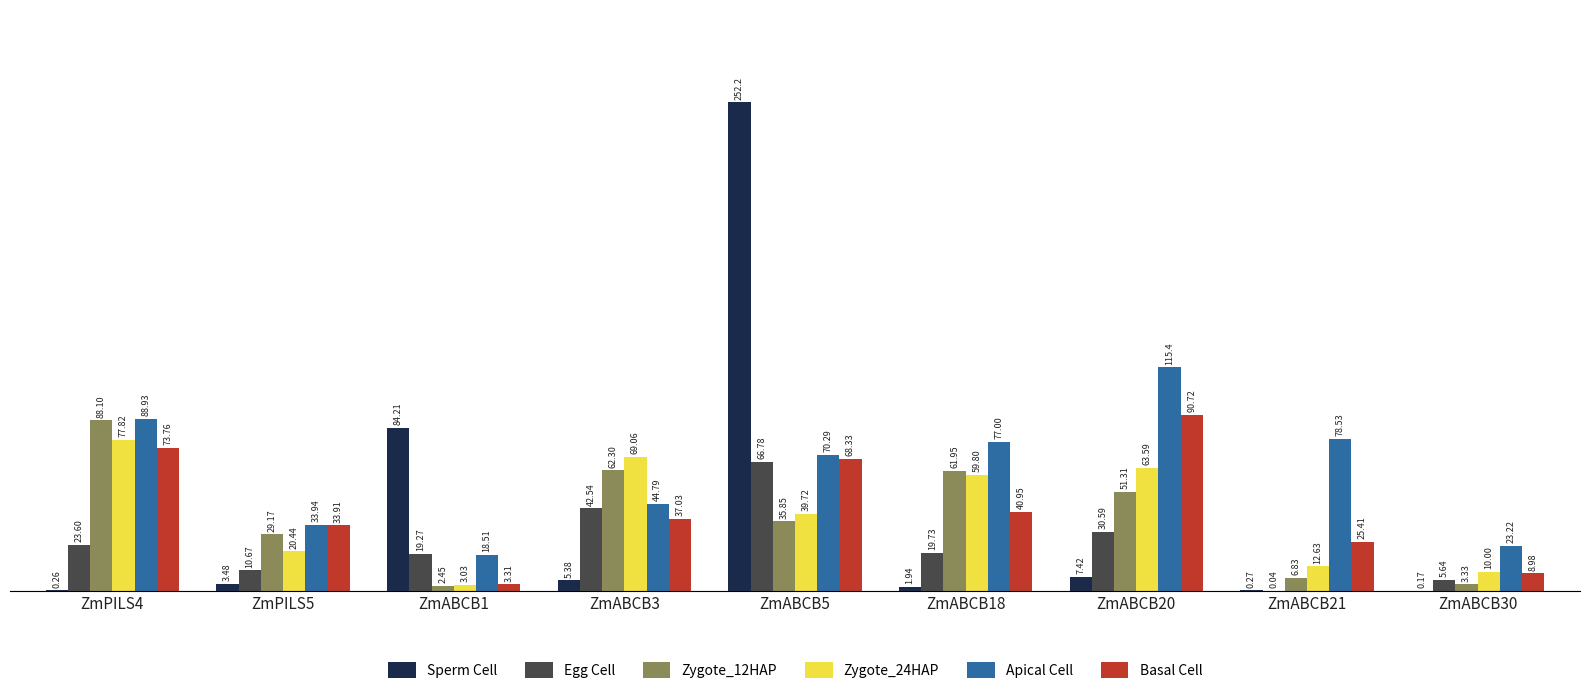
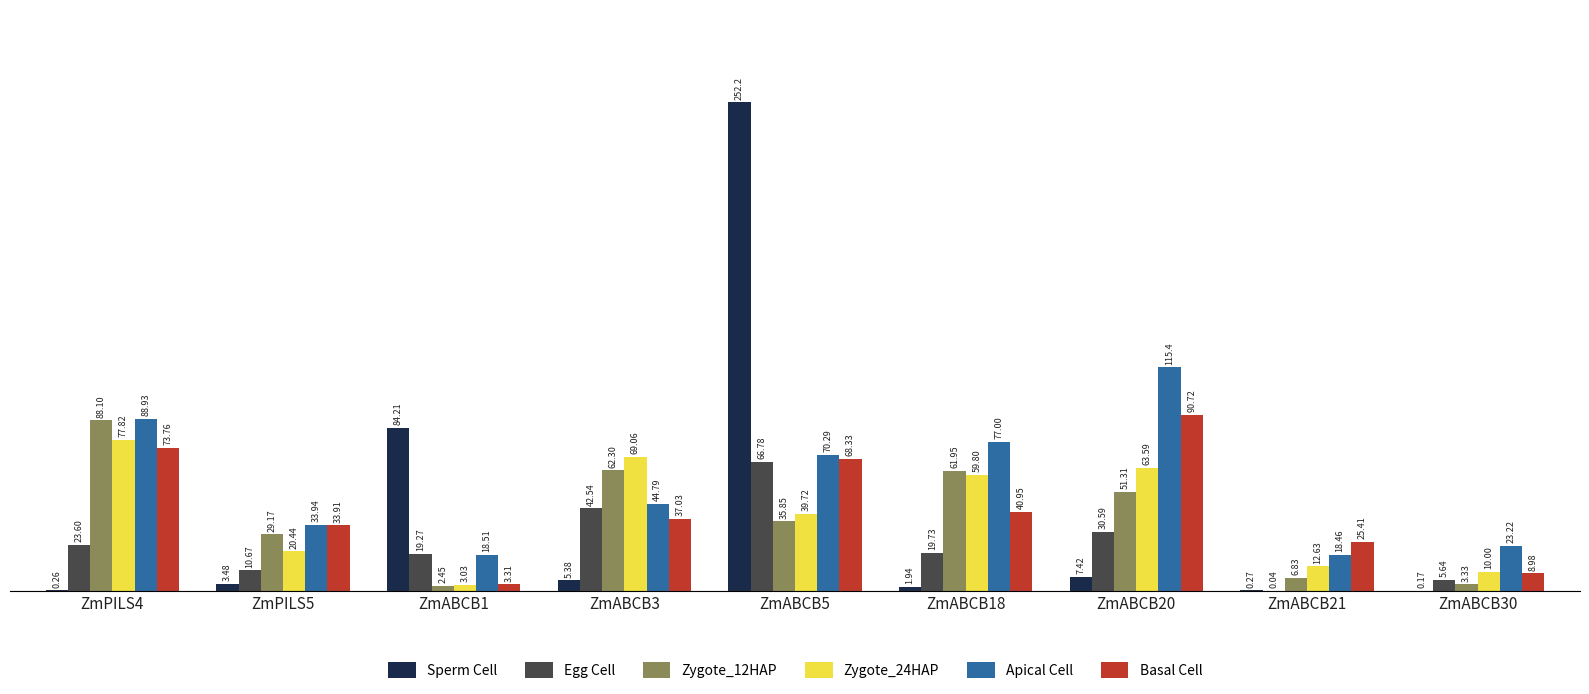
  {
    "Zygote_12HAP": {
      "ZmPILS4": 88.10,
      "ZmPILS5": 29.17,
      "ZmABCB1": 2.45,
      "ZmABCB3": 62.30,
      "ZmABCB5": 35.85,
      "ZmABCB18": 61.95,
      "ZmABCB20": 51.31,
      "ZmABCB21": 6.83,
      "ZmABCB30": 3.33
    },
    "Zygote_24HAP": {
      "ZmPILS4": 77.82,
      "ZmPILS5": 20.44,
      "ZmABCB1": 3.03,
      "ZmABCB3": 69.06,
      "ZmABCB5": 39.72,
      "ZmABCB18": 59.80,
      "ZmABCB20": 63.59,
      "ZmABCB21": 12.63,
      "ZmABCB30": 10.00
    },
    "Apical Cell": {
      "ZmPILS4": 88.93,
      "ZmPILS5": 33.94,
      "ZmABCB1": 18.51,
      "ZmABCB3": 44.79,
      "ZmABCB5": 70.29,
      "ZmABCB18": 77.00,
      "ZmABCB20": 115.4,
-     "ZmABCB21": 78.53,
+     "ZmABCB21": 18.46,
      "ZmABCB30": 23.22
    },
    "Basal Cell": {
      "ZmPILS4": 73.76,
      "ZmPILS5": 33.91,
      "ZmABCB1": 3.31,
      "ZmABCB3": 37.03,
      "ZmABCB5": 68.33,
      "ZmABCB18": 40.95,
      "ZmABCB20": 90.72,
      "ZmABCB21": 25.41,
      "ZmABCB30": 8.98
    }
  }
